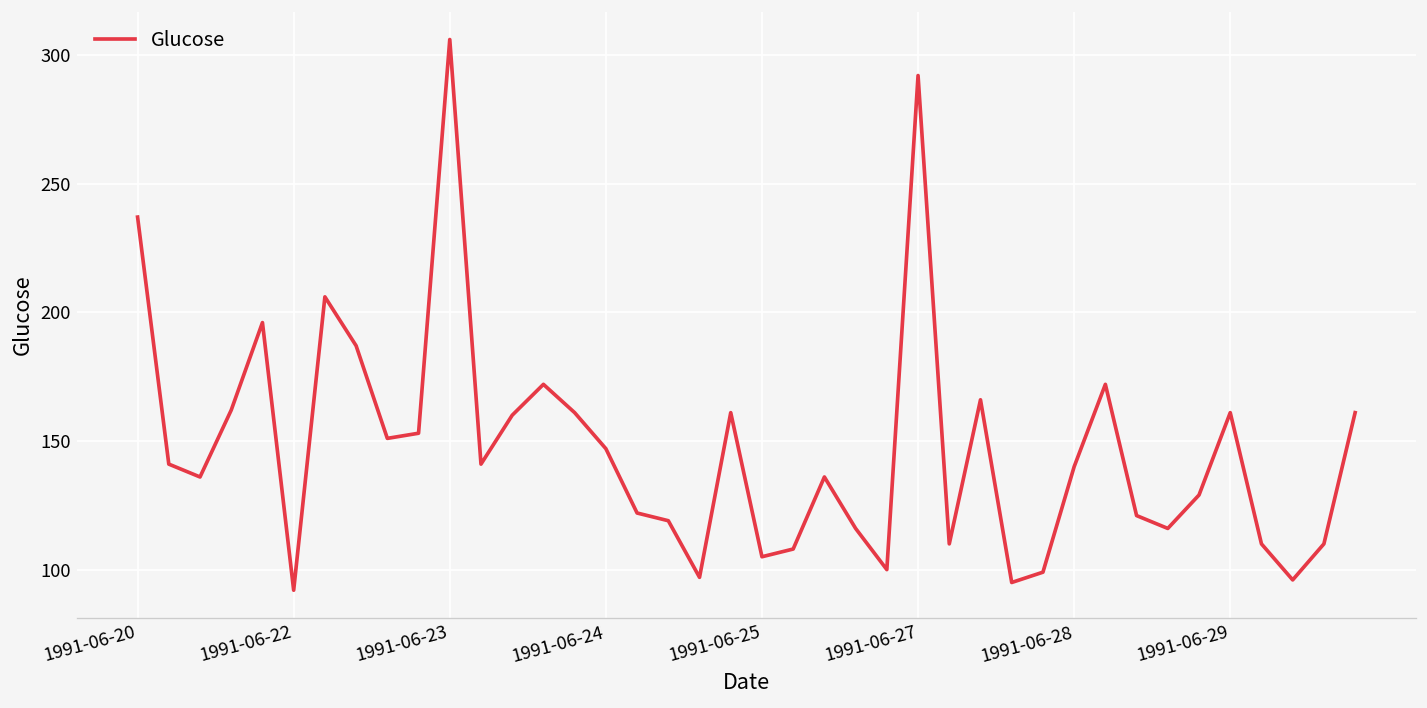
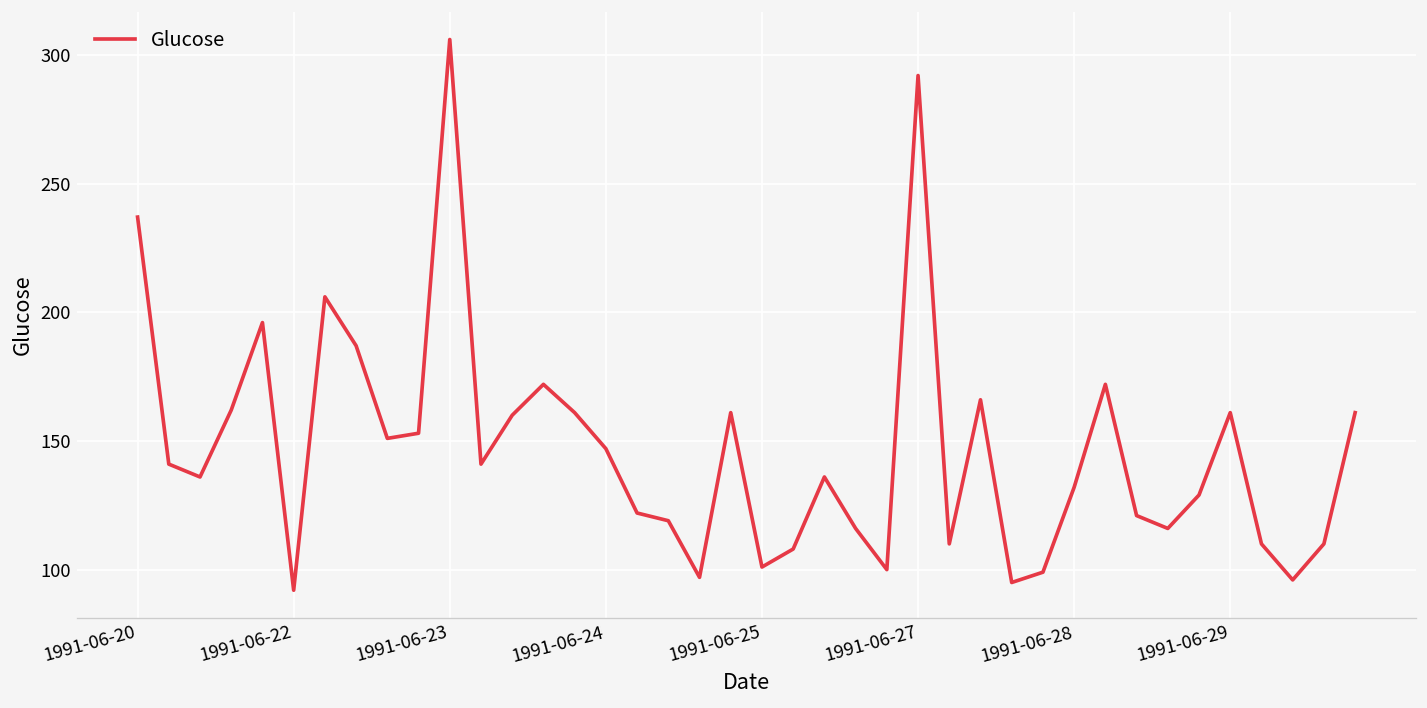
  {
    "1991-06-20": 237,
    "1991-06-22": 92,
    "1991-06-23": 306,
    "1991-06-24": 147,
-   "1991-06-25": 105,
+   "1991-06-25": 101,
    "1991-06-27": 292,
-   "1991-06-28": 140,
+   "1991-06-28": 132,
    "1991-06-29": 161
  }
